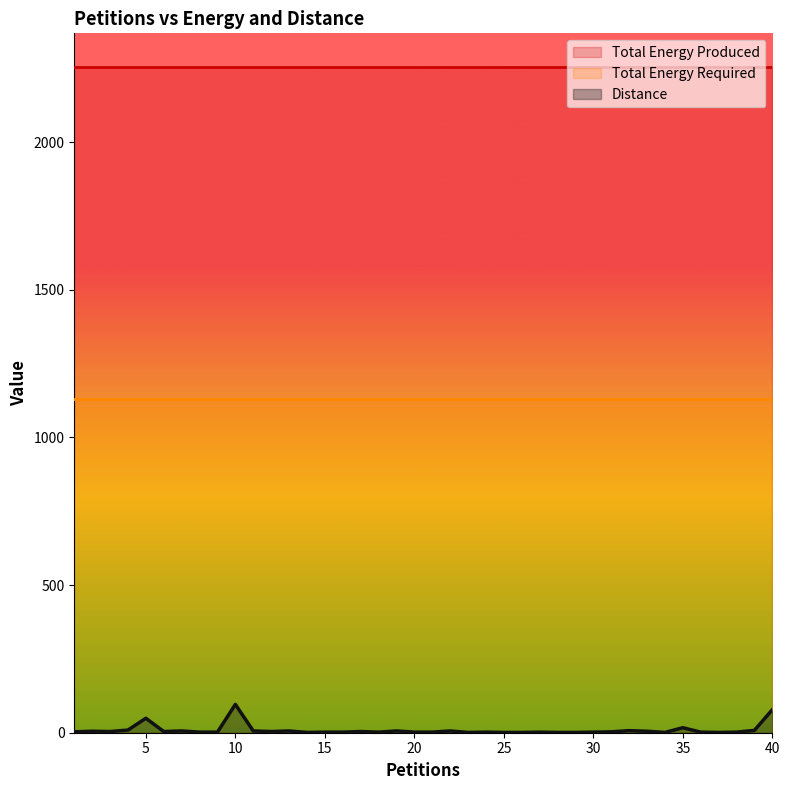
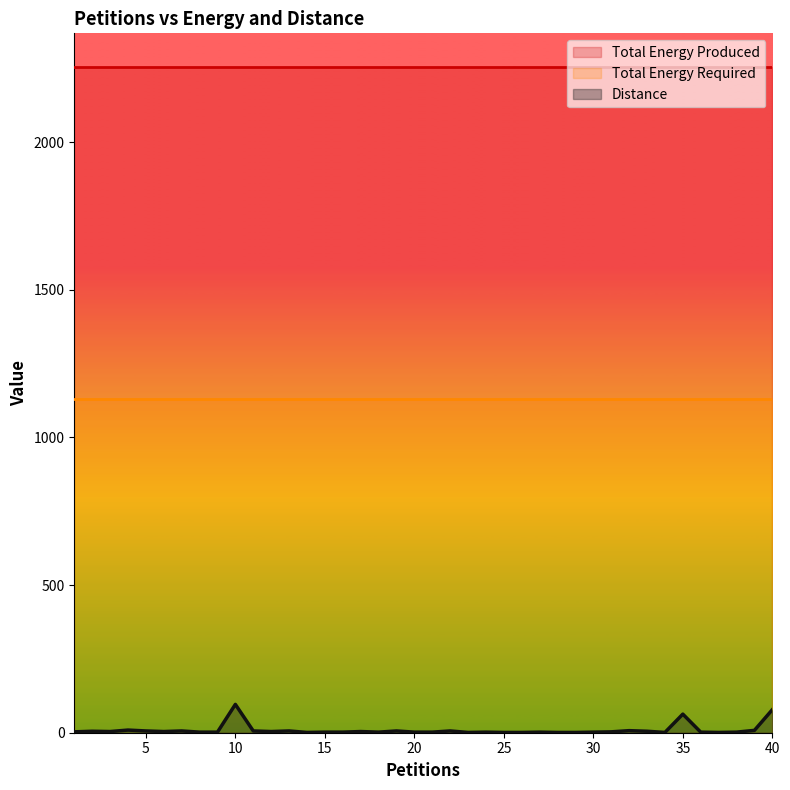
  {
    "Distance": {
-     "5": 50,
+     "5": 10,
      "10": 100,
      "15": 0,
      "20": 0,
      "25": 0,
      "30": 0,
-     "35": 20,
+     "35": 60,
      "40": 80
    }
  }
